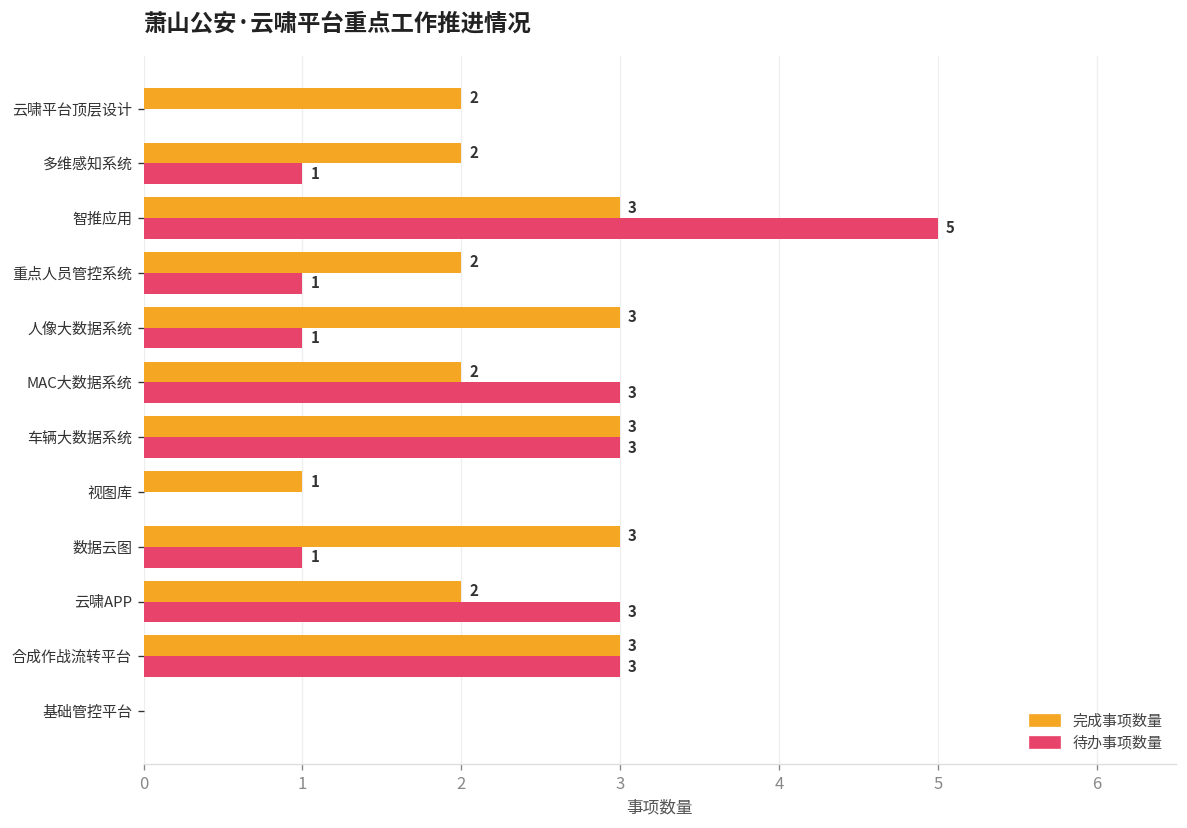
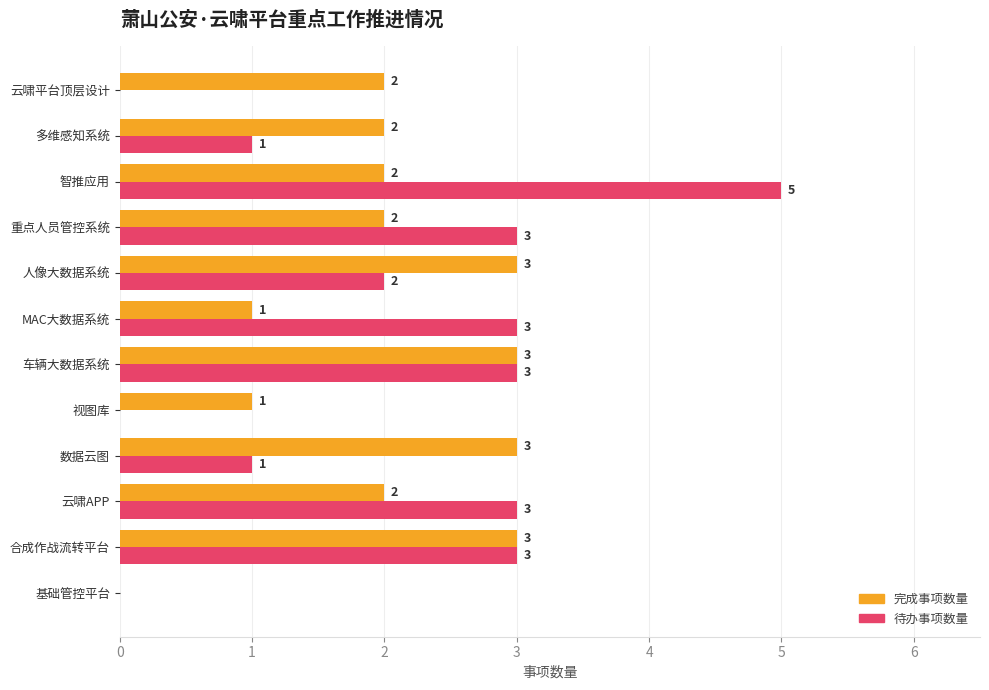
  {
    "完成事项数量": {
      "云啸平台顶层设计": 2,
      "多维感知系统": 2,
-     "智推应用": 3,
+     "智推应用": 2,
      "重点人员管控系统": 2,
      "人像大数据系统": 3,
-     "MAC大数据系统": 2,
+     "MAC大数据系统": 1,
      "车辆大数据系统": 3,
      "视图库": 1,
      "数据云图": 3,
      "云啸APP": 2,
      "合成作战流转平台": 3
    },
    "待办事项数量": {
      "多维感知系统": 1,
      "智推应用": 5,
-     "重点人员管控系统": 1,
-     "人像大数据系统": 1,
+     "重点人员管控系统": 3,
+     "人像大数据系统": 2,
      "MAC大数据系统": 3,
      "车辆大数据系统": 3,
      "数据云图": 1,
      "云啸APP": 3,
      "合成作战流转平台": 3
    }
  }
